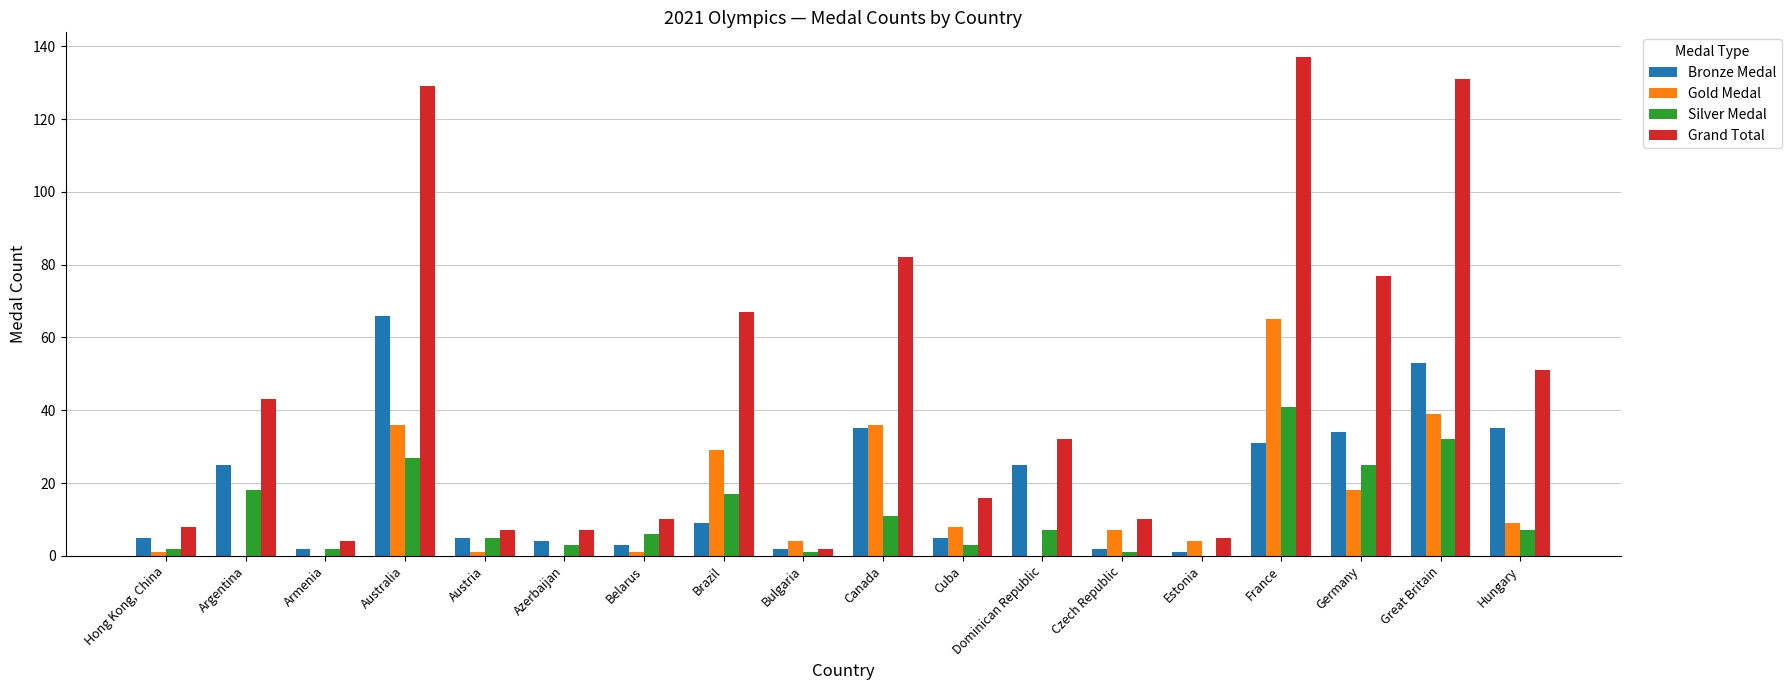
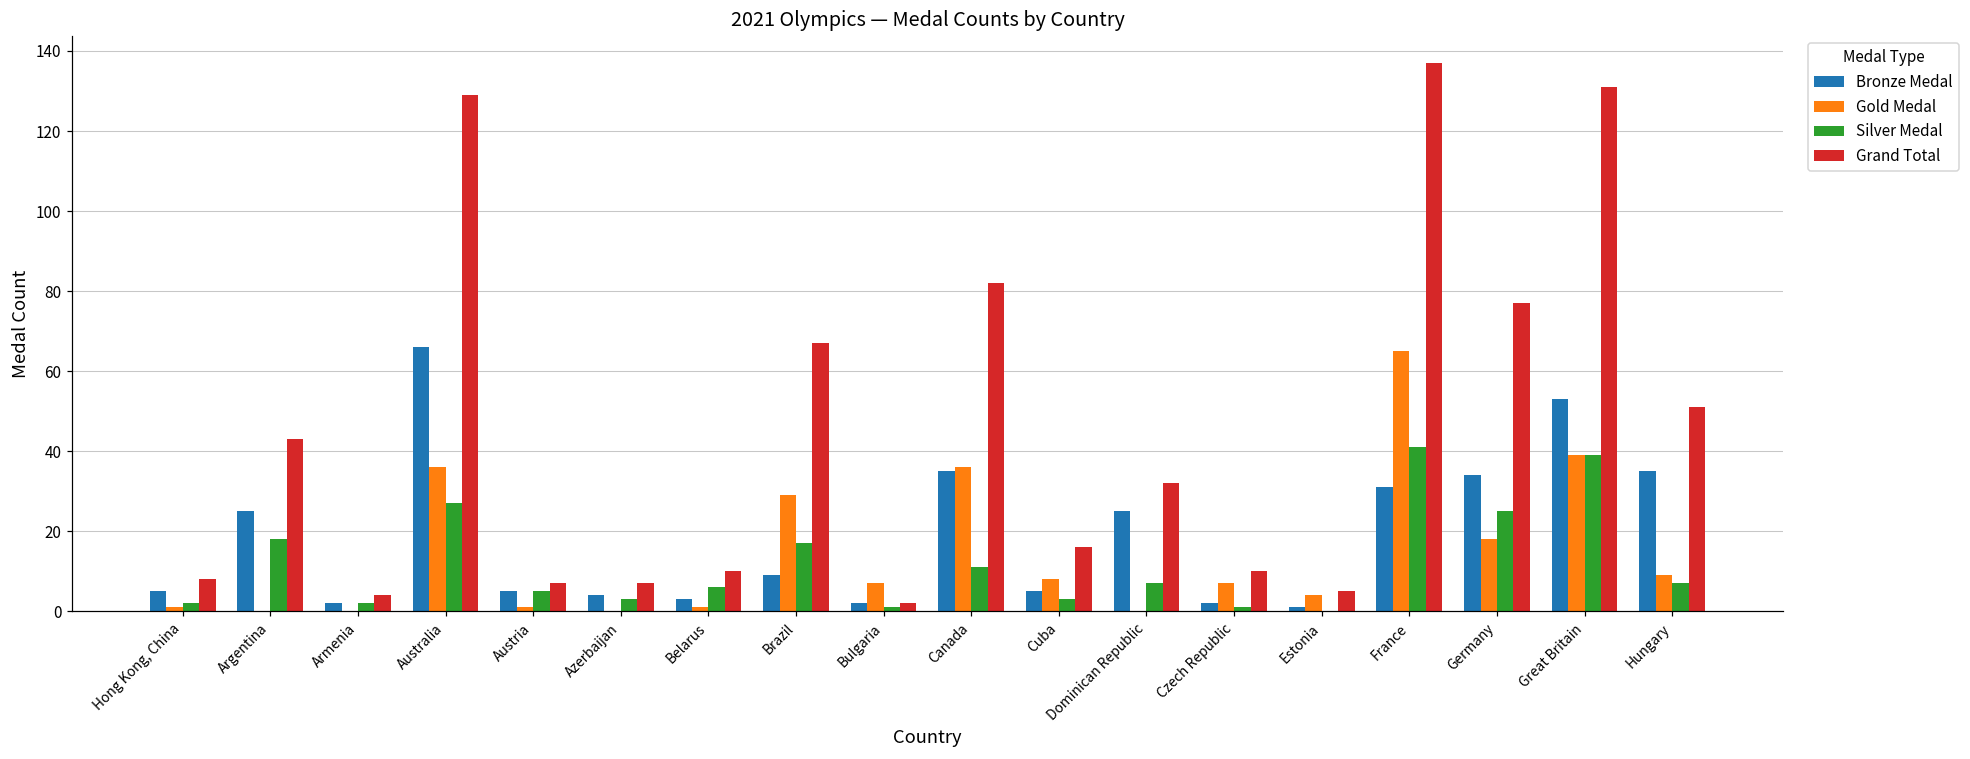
  {
    "Bronze Medal": {
      "Hong Kong, China": 5,
      "Argentina": 25,
      "Armenia": 2,
      "Australia": 66,
      "Austria": 5,
      "Azerbaijan": 4,
      "Belarus": 3,
      "Brazil": 9,
      "Bulgaria": 2,
      "Canada": 35,
      "Cuba": 5,
      "Dominican Republic": 25,
      "Czech Republic": 2,
      "Estonia": 1,
      "France": 31,
      "Germany": 34,
      "Great Britain": 53,
      "Hungary": 35
    },
    "Gold Medal": {
      "Hong Kong, China": 1,
      "Argentina": 0,
      "Armenia": 0,
      "Australia": 36,
      "Austria": 1,
      "Azerbaijan": 0,
      "Belarus": 1,
      "Brazil": 29,
-     "Bulgaria": 4,
+     "Bulgaria": 7,
      "Canada": 36,
      "Cuba": 8,
      "Dominican Republic": 0,
      "Czech Republic": 7,
      "Estonia": 4,
      "France": 65,
      "Germany": 18,
      "Great Britain": 39,
      "Hungary": 9
    },
    "Silver Medal": {
      "Hong Kong, China": 2,
      "Argentina": 18,
      "Armenia": 2,
      "Australia": 27,
      "Austria": 5,
      "Azerbaijan": 3,
      "Belarus": 6,
      "Brazil": 17,
      "Bulgaria": 1,
      "Canada": 11,
      "Cuba": 3,
      "Dominican Republic": 7,
      "Czech Republic": 1,
      "Estonia": 0,
      "France": 41,
      "Germany": 25,
-     "Great Britain": 32,
+     "Great Britain": 39,
      "Hungary": 7
    },
    "Grand Total": {
      "Hong Kong, China": 8,
      "Argentina": 43,
      "Armenia": 4,
      "Australia": 129,
      "Austria": 7,
      "Azerbaijan": 7,
      "Belarus": 10,
      "Brazil": 67,
      "Bulgaria": 2,
      "Canada": 82,
      "Cuba": 16,
      "Dominican Republic": 32,
      "Czech Republic": 10,
      "Estonia": 5,
      "France": 137,
      "Germany": 77,
      "Great Britain": 131,
      "Hungary": 51
    }
  }
